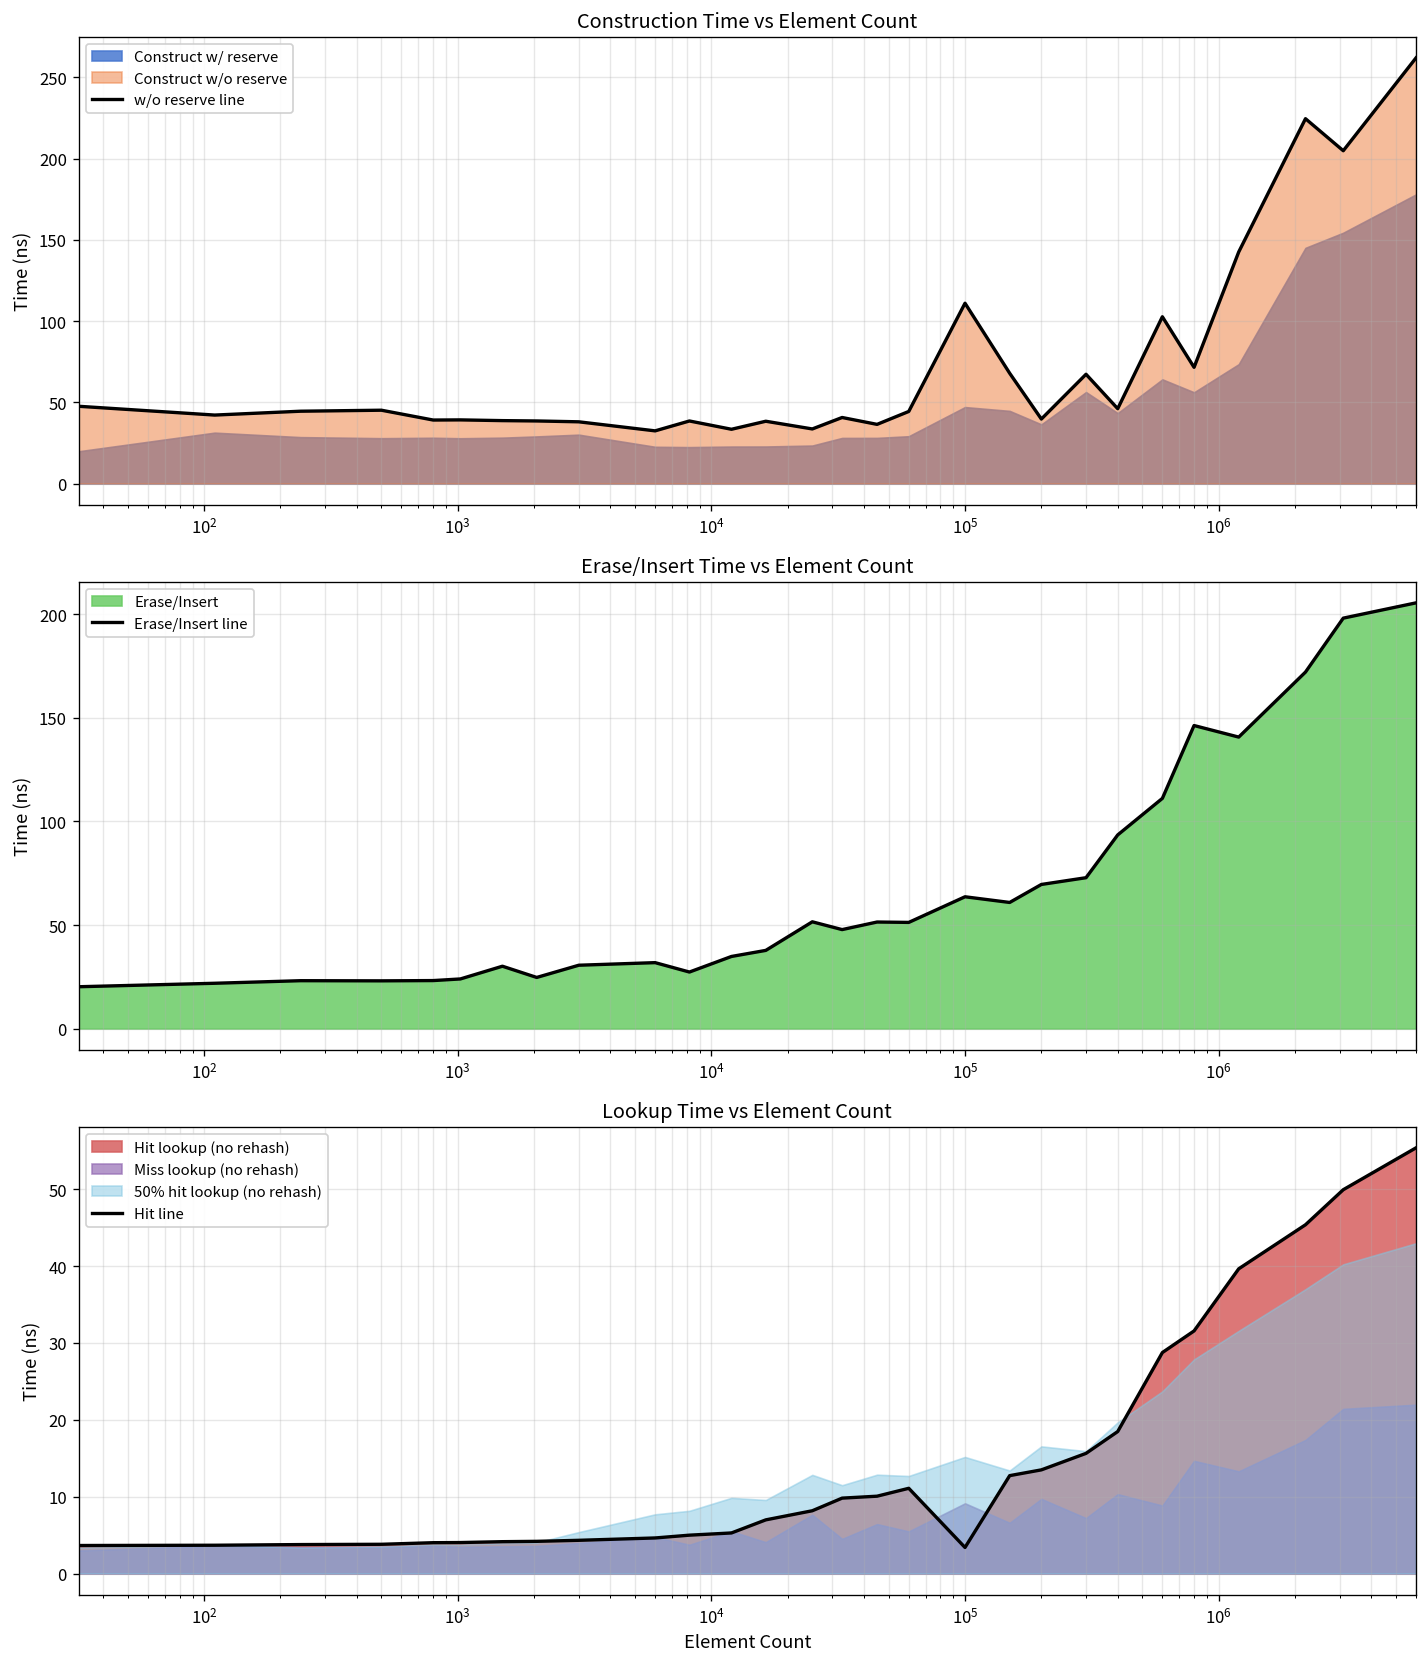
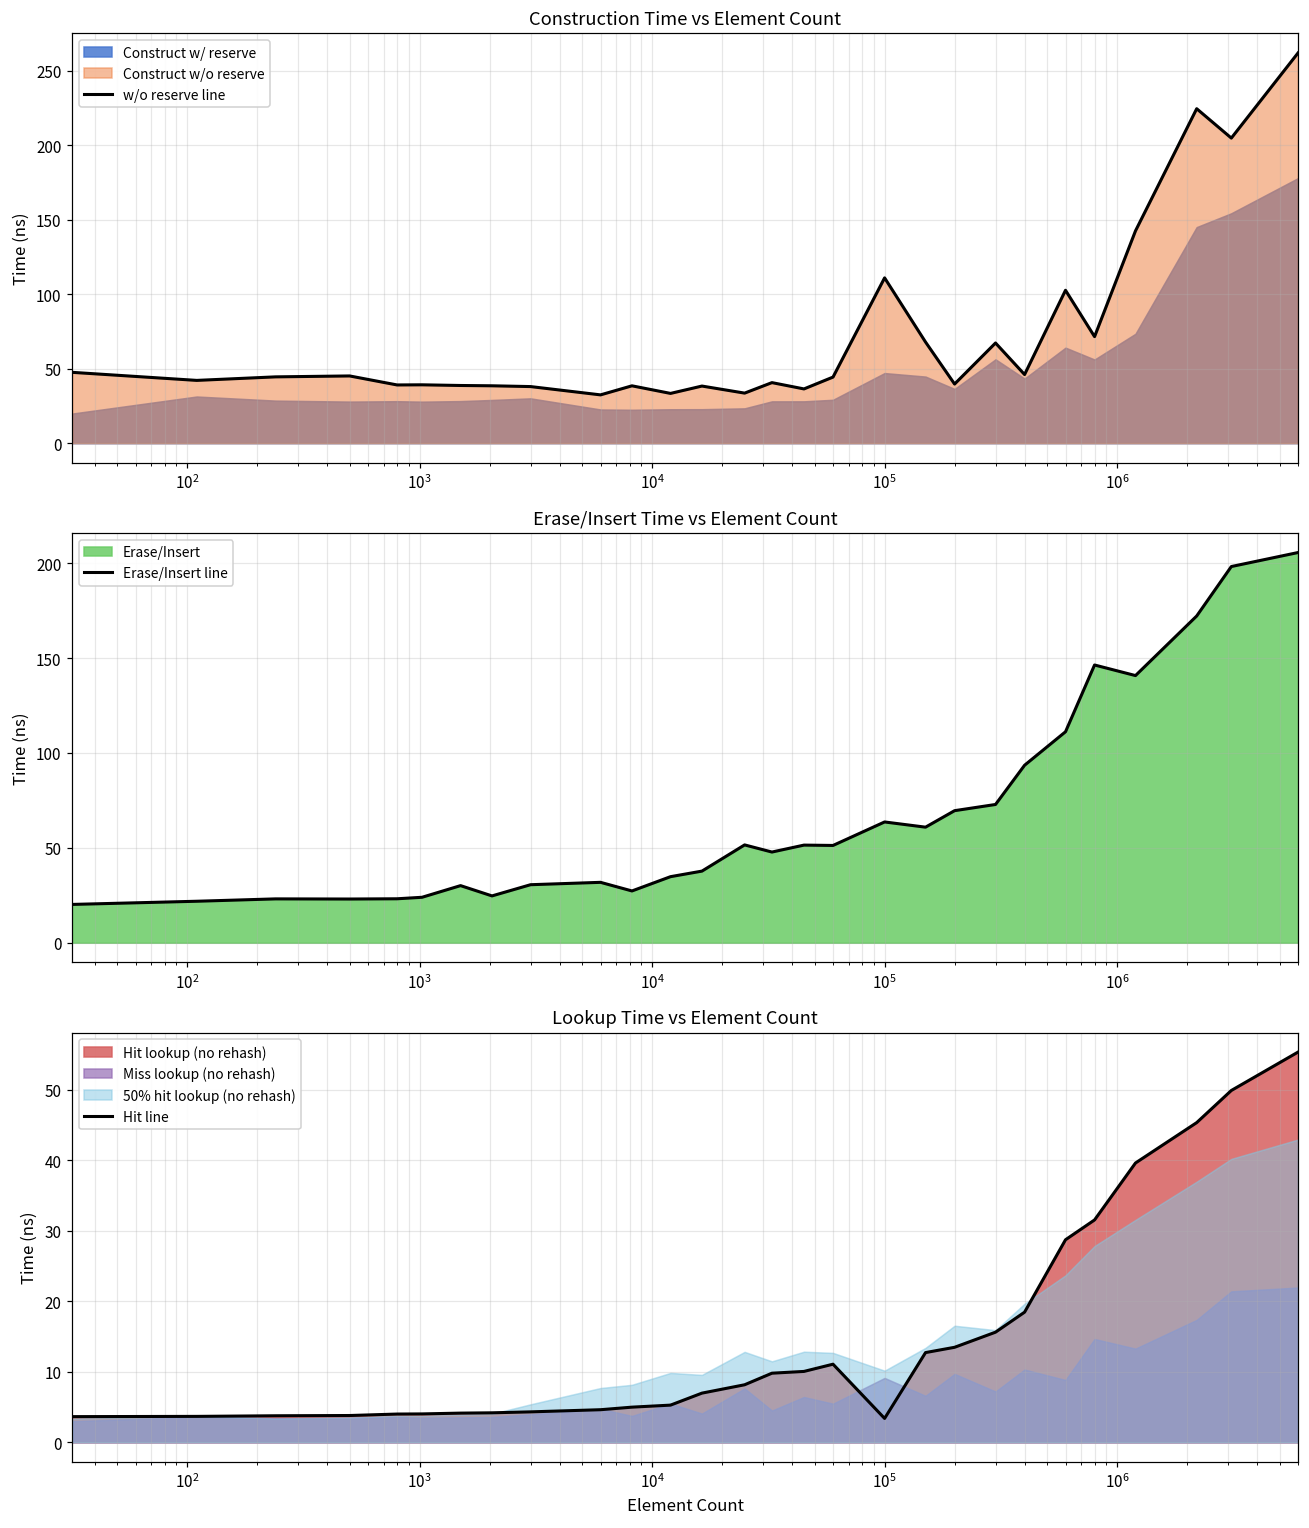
  {
    "Construction Time vs Element Count": {
      "Construct w/o reserve": {
        "10^5": 111
      },
      "Construct w/ reserve": {
        "10^5": 47
      }
    },
    "Erase/Insert Time vs Element Count": {
      "10^5": 64
    },
    "Lookup Time vs Element Count": {
      "Hit lookup (no rehash)": {
        "10^5": 3
      },
      "Miss lookup (no rehash)": {
        "10^5": 9
      },
      "50% hit lookup (no rehash)": {
-       "10^5": 15
+       "10^5": 10
      }
    }
  }
